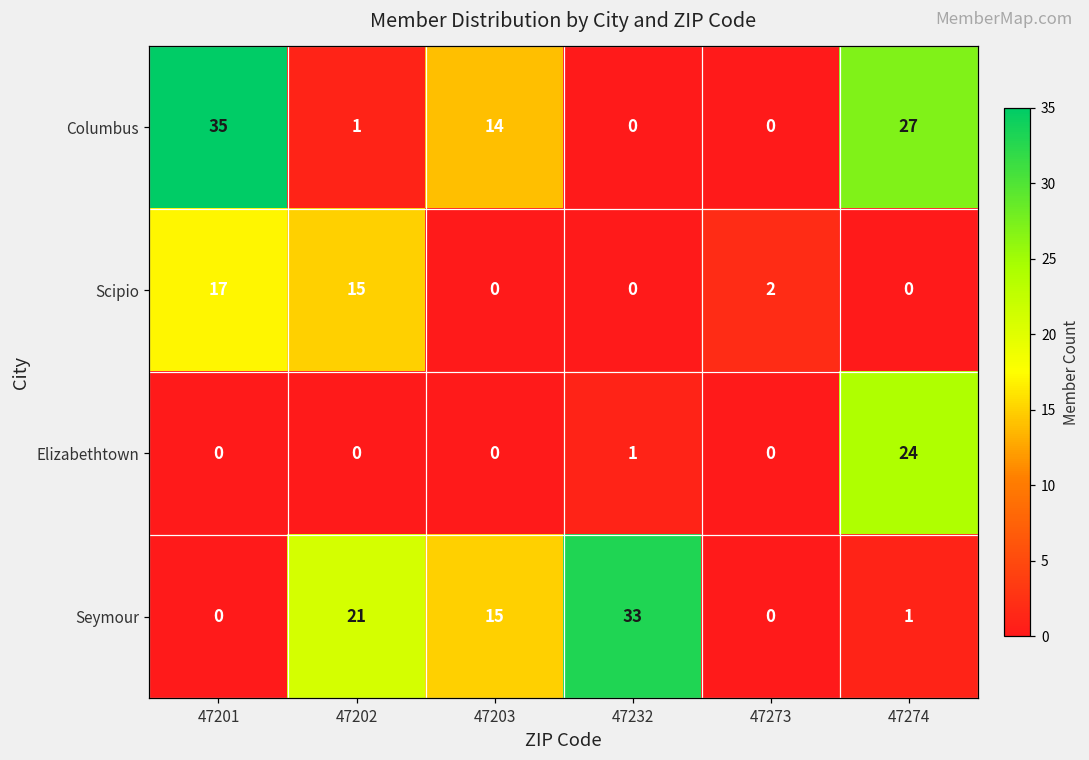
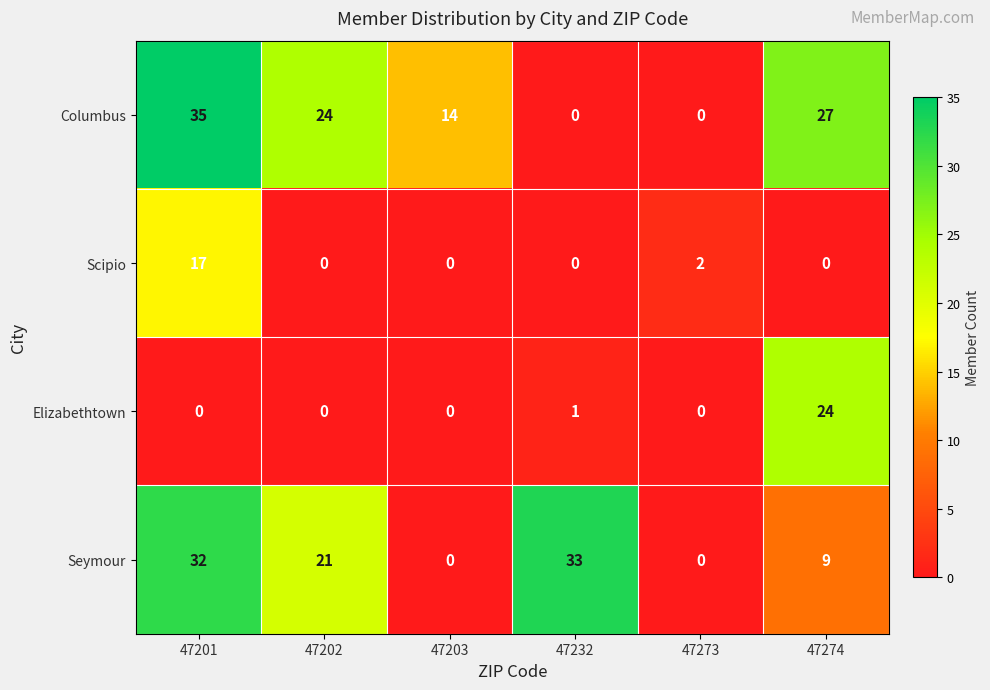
  {
    "Columbus": {
      "47201": 35,
-     "47202": 1,
+     "47202": 24,
      "47203": 14,
      "47232": 0,
      "47273": 0,
      "47274": 27
    },
    "Scipio": {
      "47201": 17,
-     "47202": 15,
+     "47202": 0,
      "47203": 0,
      "47232": 0,
      "47273": 2,
      "47274": 0
    },
    "Elizabethtown": {
      "47201": 0,
      "47202": 0,
      "47203": 0,
      "47232": 1,
      "47273": 0,
      "47274": 24
    },
    "Seymour": {
-     "47201": 0,
+     "47201": 32,
      "47202": 21,
-     "47203": 15,
+     "47203": 0,
      "47232": 33,
      "47273": 0,
-     "47274": 1
+     "47274": 9
    }
  }
